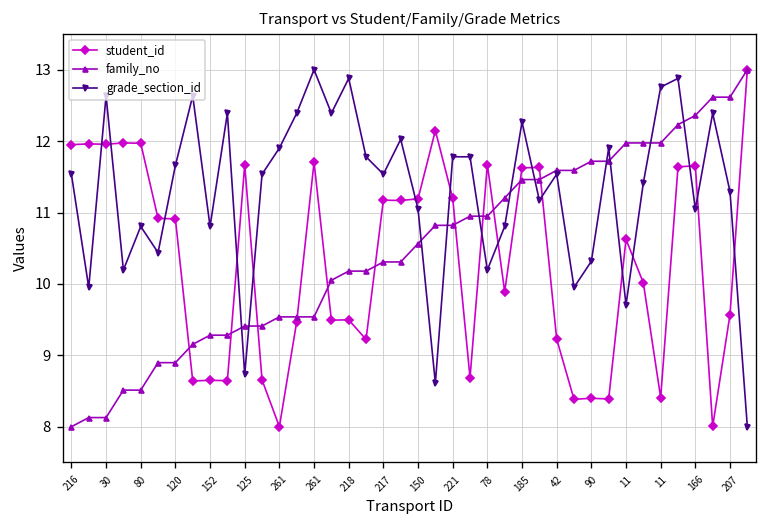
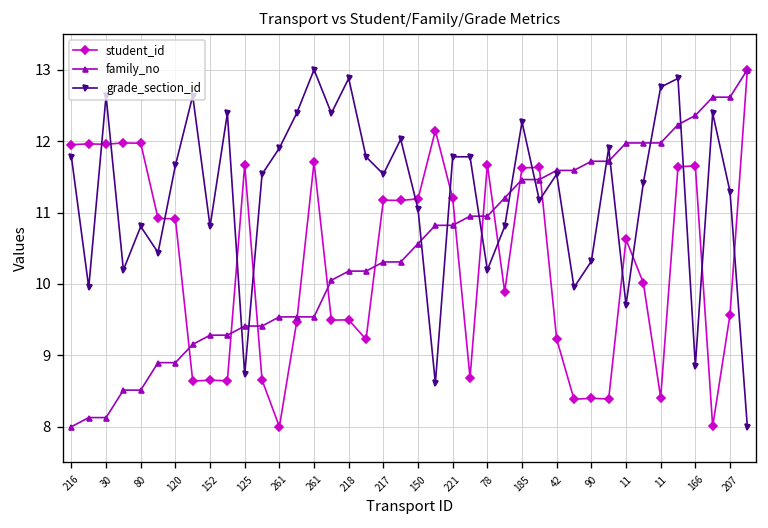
  {
    "grade_section_id": {
-     "216": 11.5,
+     "216": 11.8,
      "80": 10.8,
      "120": 11.7,
      "152": 10.8,
      "125": 8.7,
      "218": 12.9,
      "217": 11.5,
      "150": 11.0,
      "221": 11.8,
      "78": 10.2,
      "185": 12.3,
      "42": 11.5,
      "90": 10.3,
-     "166": 11.0,
+     "166": 8.9,
      "207": 11.3
    }
  }
